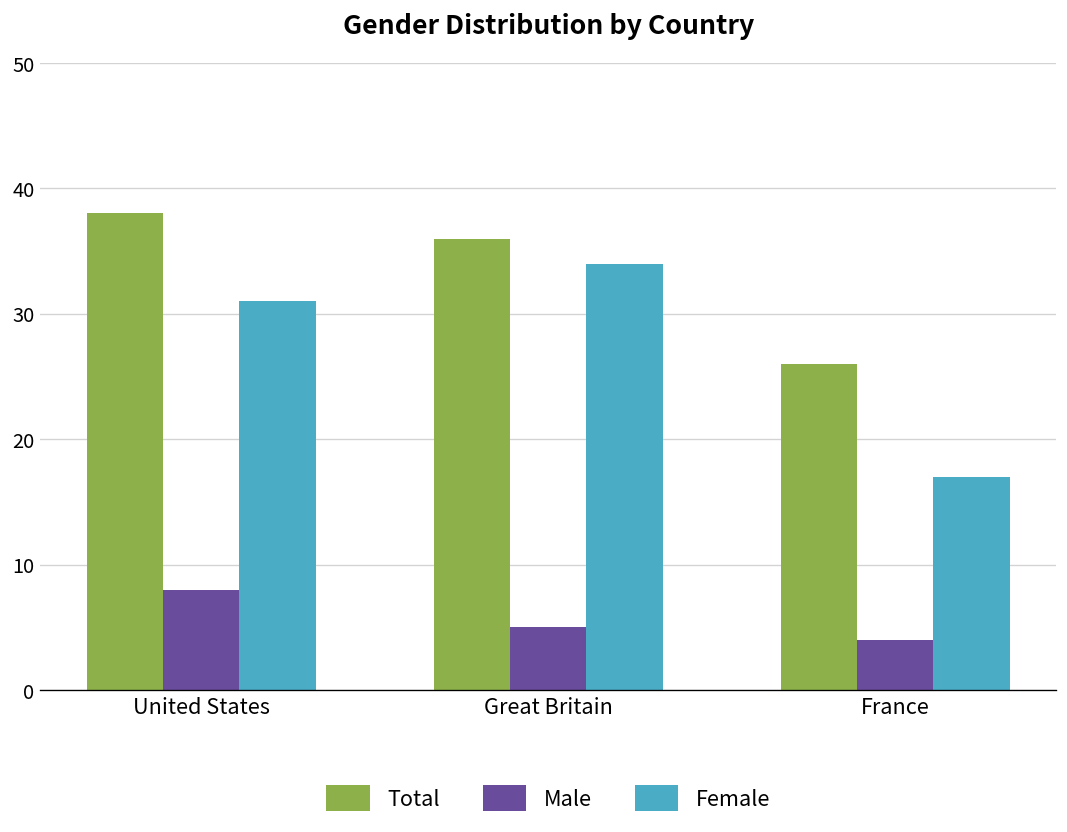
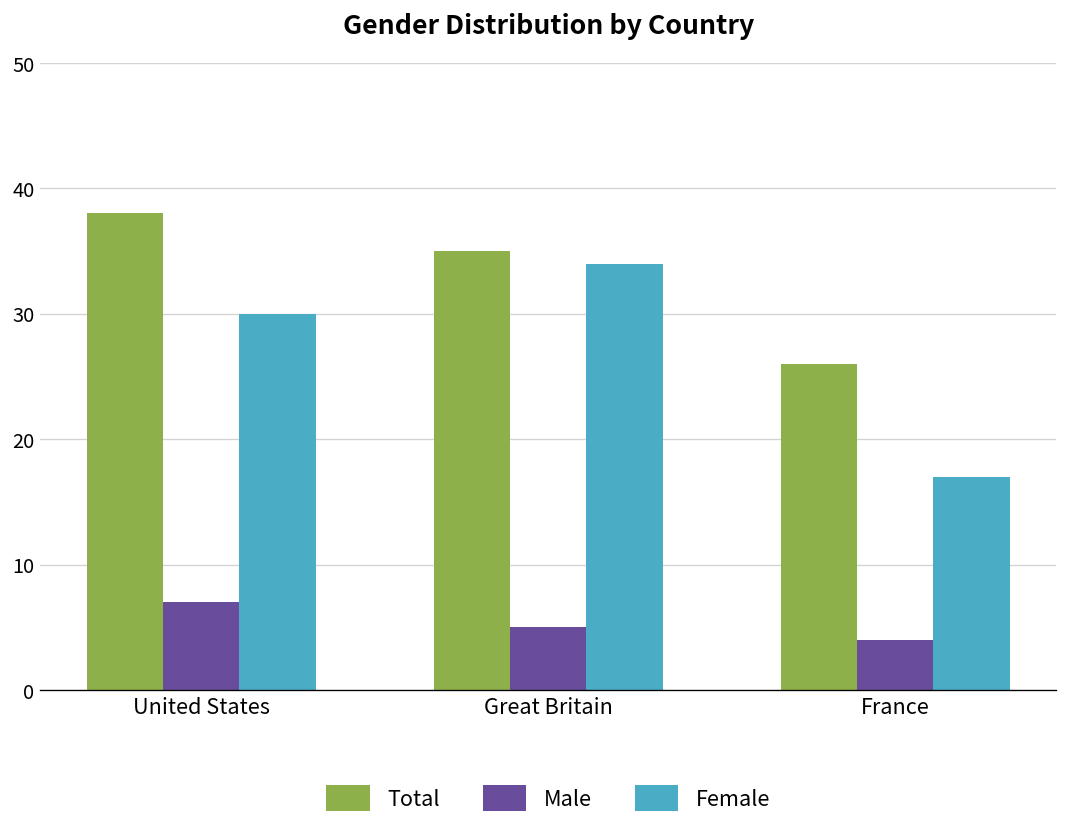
  {
    "Total": {
      "United States": 38,
-     "Great Britain": 36,
+     "Great Britain": 35,
      "France": 26
    },
    "Male": {
-     "United States": 8,
+     "United States": 7,
      "Great Britain": 5,
      "France": 4
    },
    "Female": {
-     "United States": 31,
+     "United States": 30,
      "Great Britain": 34,
      "France": 17
    }
  }
